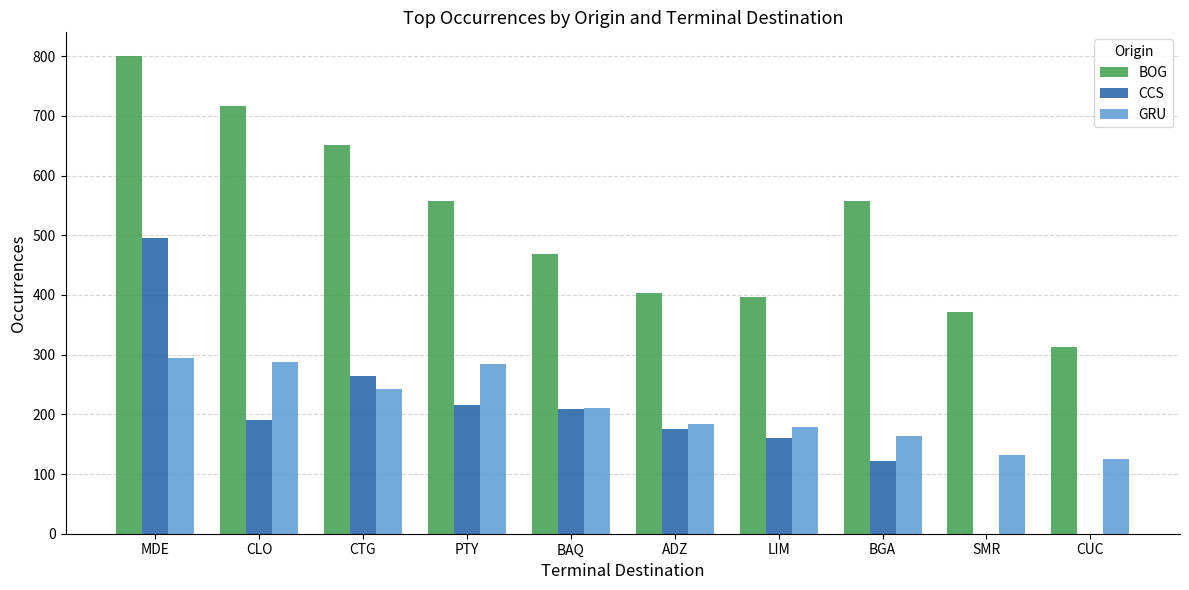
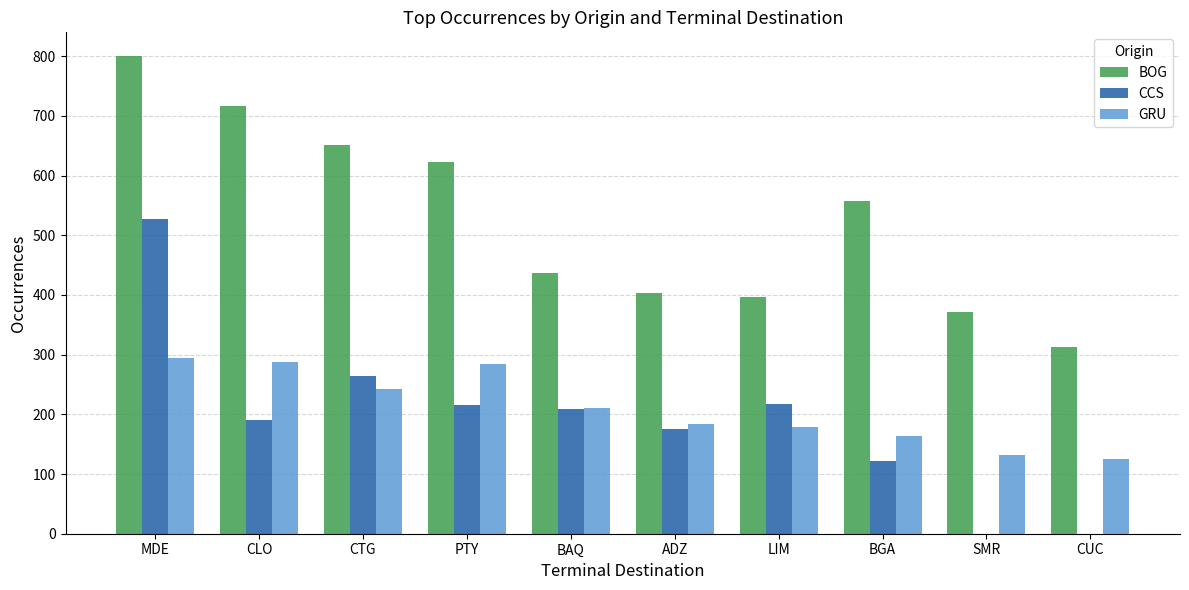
  {
    "BOG": {
      "MDE": 800,
      "CLO": 720,
      "CTG": 650,
-     "PTY": 560,
-     "BAQ": 470,
+     "PTY": 620,
+     "BAQ": 440,
      "ADZ": 400,
      "LIM": 400,
      "BGA": 560,
      "SMR": 370,
      "CUC": 310
    },
    "CCS": {
-     "MDE": 500,
+     "MDE": 530,
      "CLO": 190,
      "CTG": 270,
      "PTY": 220,
      "BAQ": 210,
      "ADZ": 180,
-     "LIM": 160,
+     "LIM": 220,
      "BGA": 120,
      "SMR": 0,
      "CUC": 0
    },
    "GRU": {
      "MDE": 300,
      "CLO": 290,
      "CTG": 240,
      "PTY": 280,
      "BAQ": 210,
      "ADZ": 180,
      "LIM": 180,
      "BGA": 160,
      "SMR": 130,
      "CUC": 130
    }
  }
